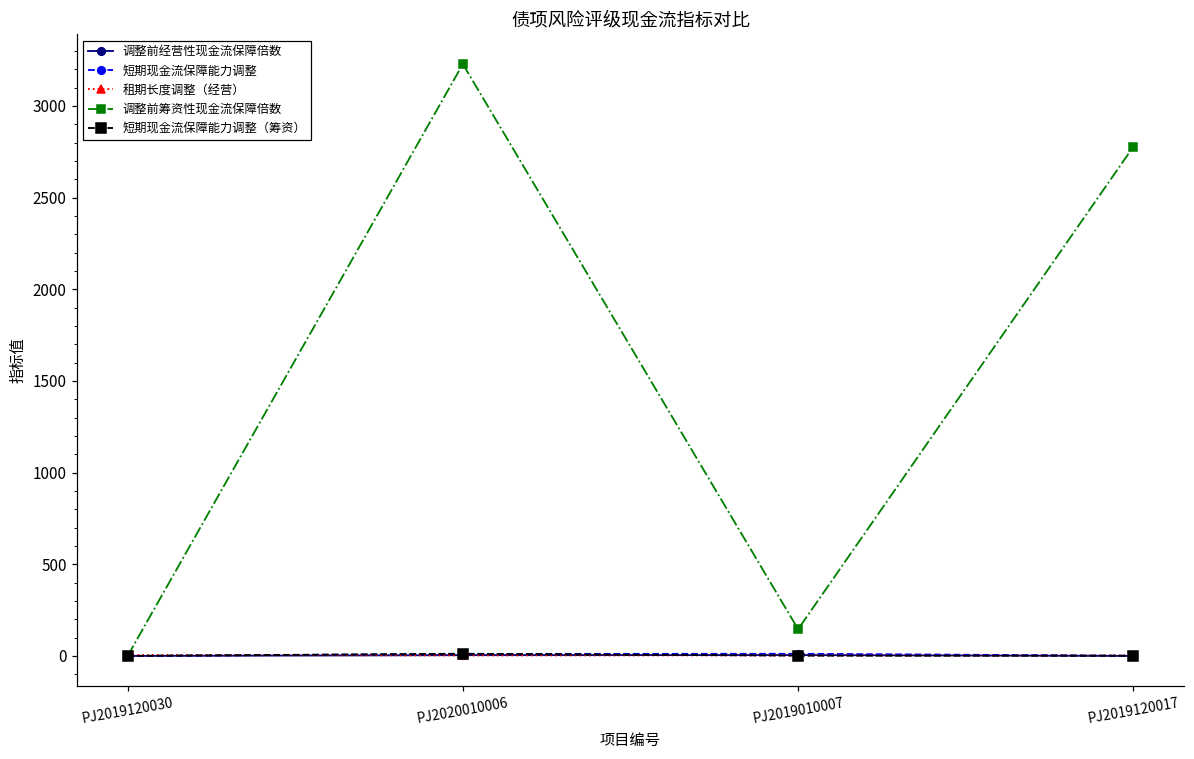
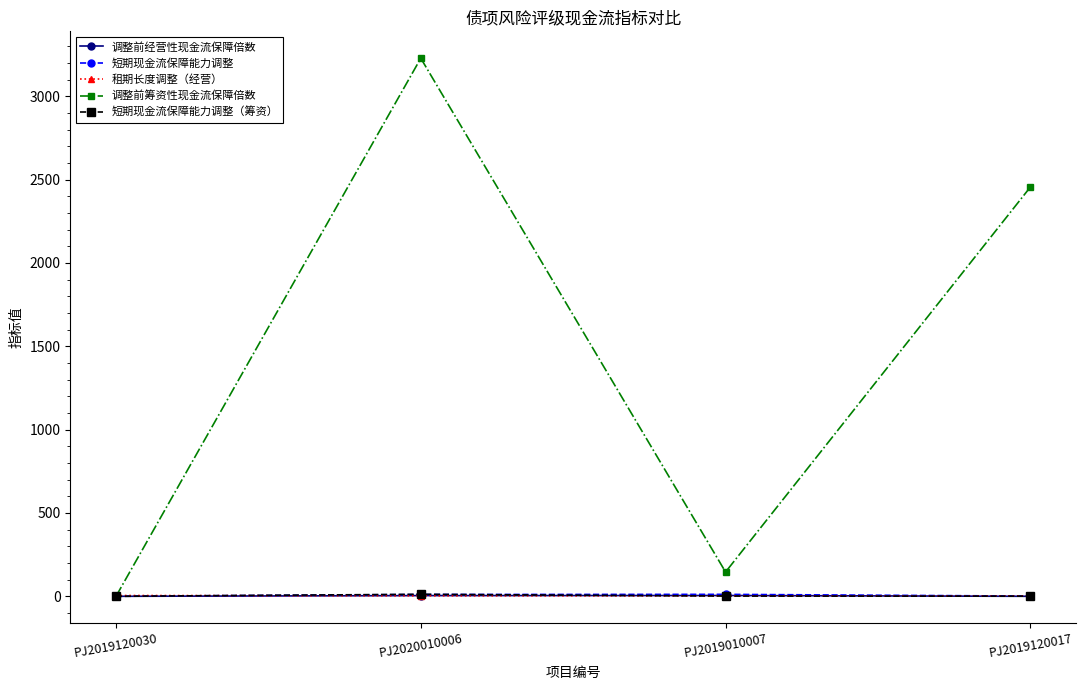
  {
    "调整前筹资性现金流保障倍数": {
      "PJ2020010006": 3230,
      "PJ2019010007": 150,
-     "PJ2019120017": 2780
+     "PJ2019120017": 2460
    }
  }
